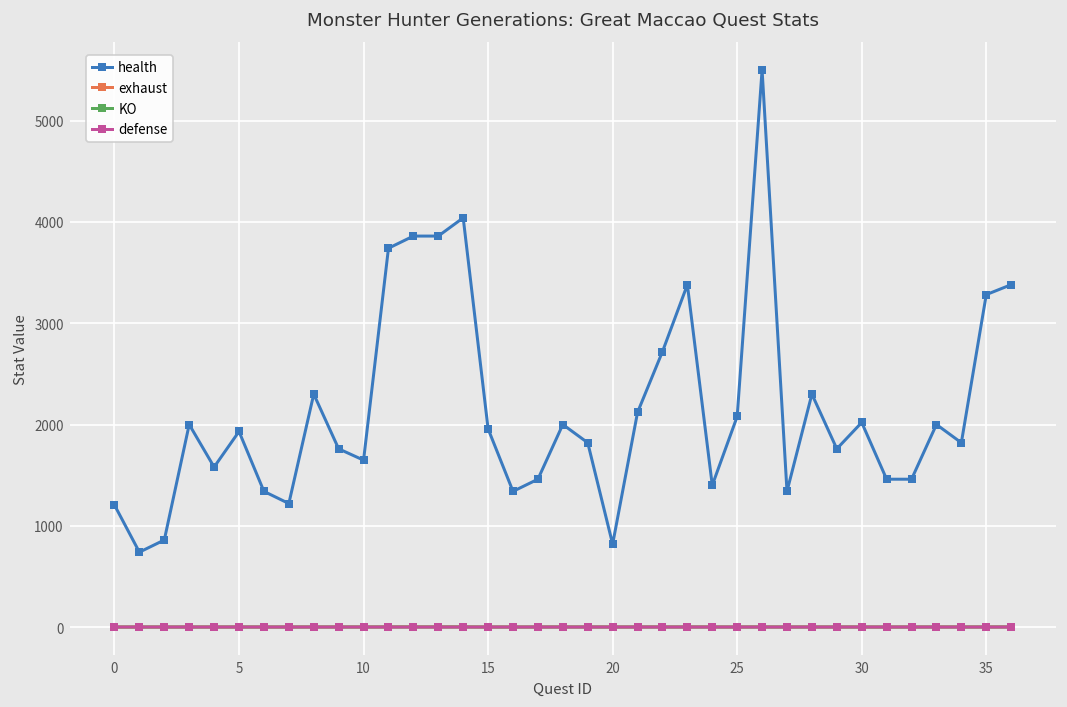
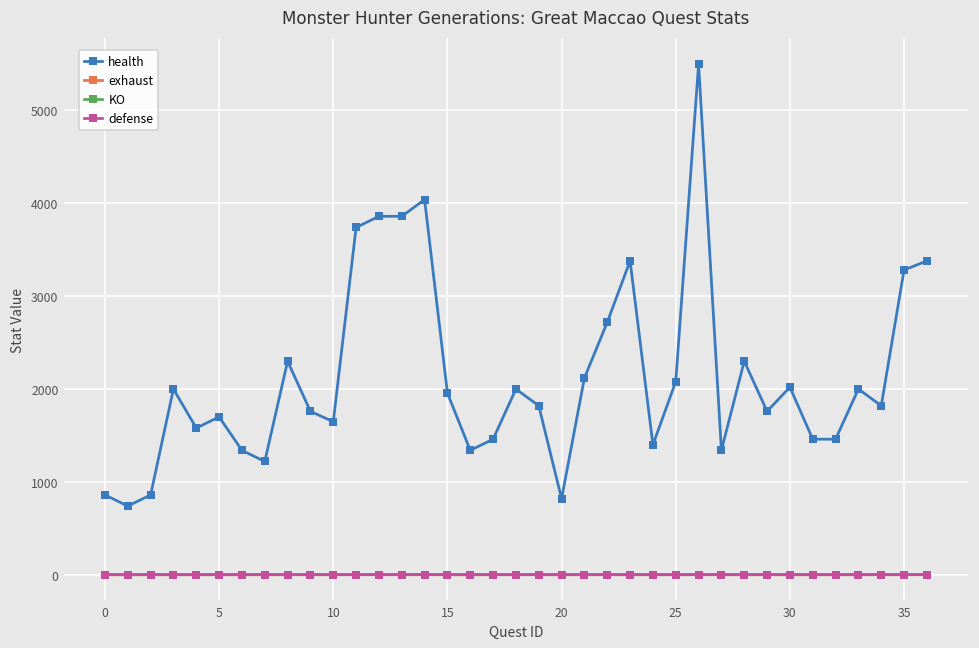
  {
    "health": {
-     "0": 1200,
-     "5": 1900,
+     "0": 900,
+     "5": 1700,
      "10": 1600,
      "15": 2000,
      "20": 800,
      "25": 2100,
      "30": 2000,
      "35": 3300
    },
    "defense": {
      "0": 0,
      "5": 0,
      "10": 0,
      "15": 0,
      "20": 0,
      "25": 0,
      "30": 0,
      "35": 0
    }
  }
